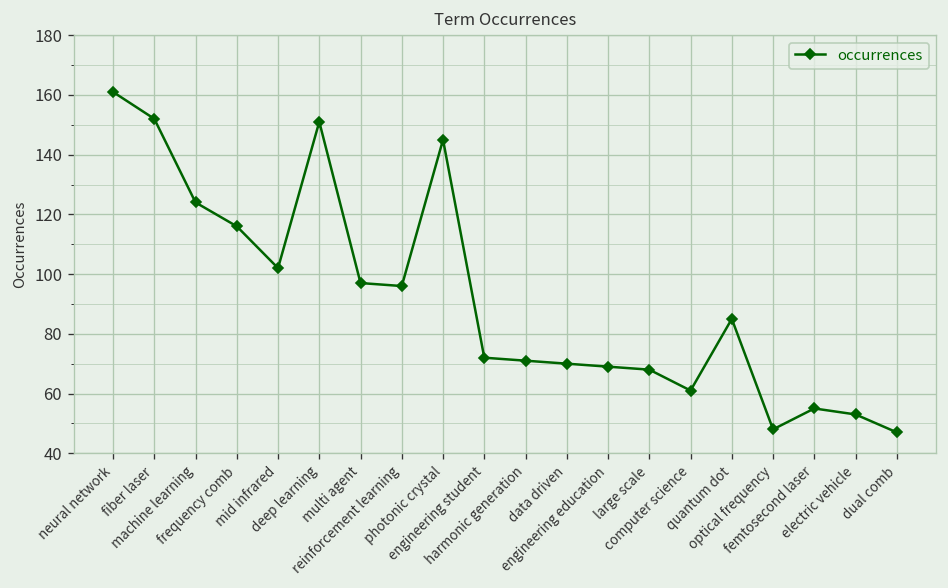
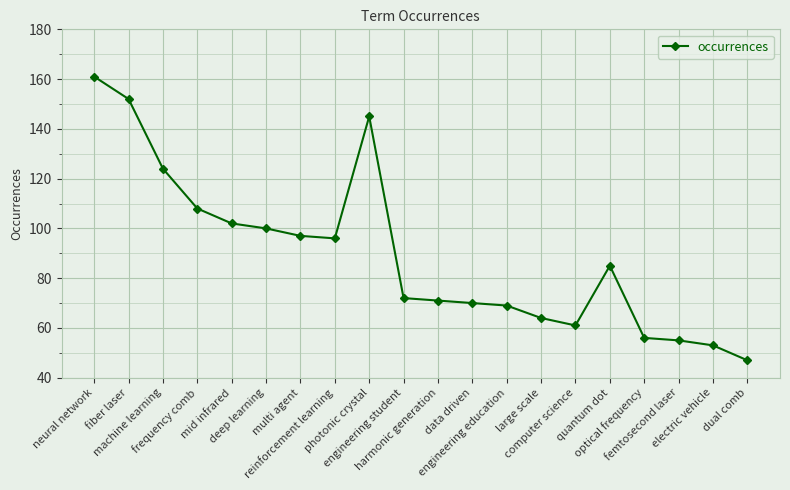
  {
    "neural network": 161,
    "fiber laser": 152,
    "machine learning": 124,
-   "frequency comb": 116,
+   "frequency comb": 108,
    "mid infrared": 102,
-   "deep learning": 151,
+   "deep learning": 100,
    "multi agent": 97,
    "reinforcement learning": 96,
    "photonic crystal": 145,
    "engineering student": 72,
    "harmonic generation": 71,
    "data driven": 70,
    "engineering education": 69,
-   "large scale": 68,
+   "large scale": 64,
    "computer science": 61,
    "quantum dot": 85,
-   "optical frequency": 48,
+   "optical frequency": 56,
    "femtosecond laser": 55,
    "electric vehicle": 53,
    "dual comb": 47
  }
